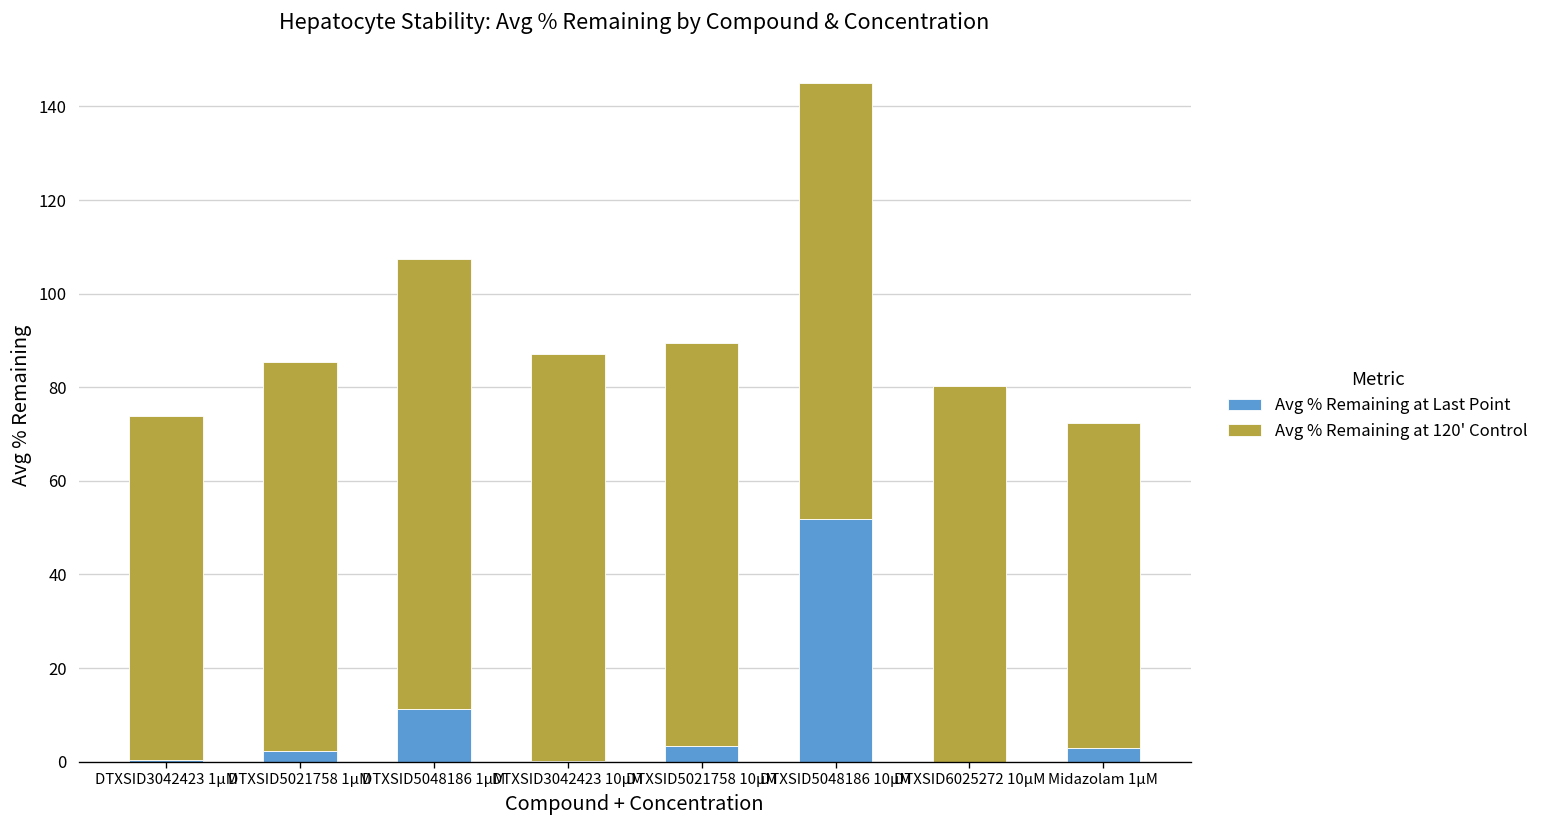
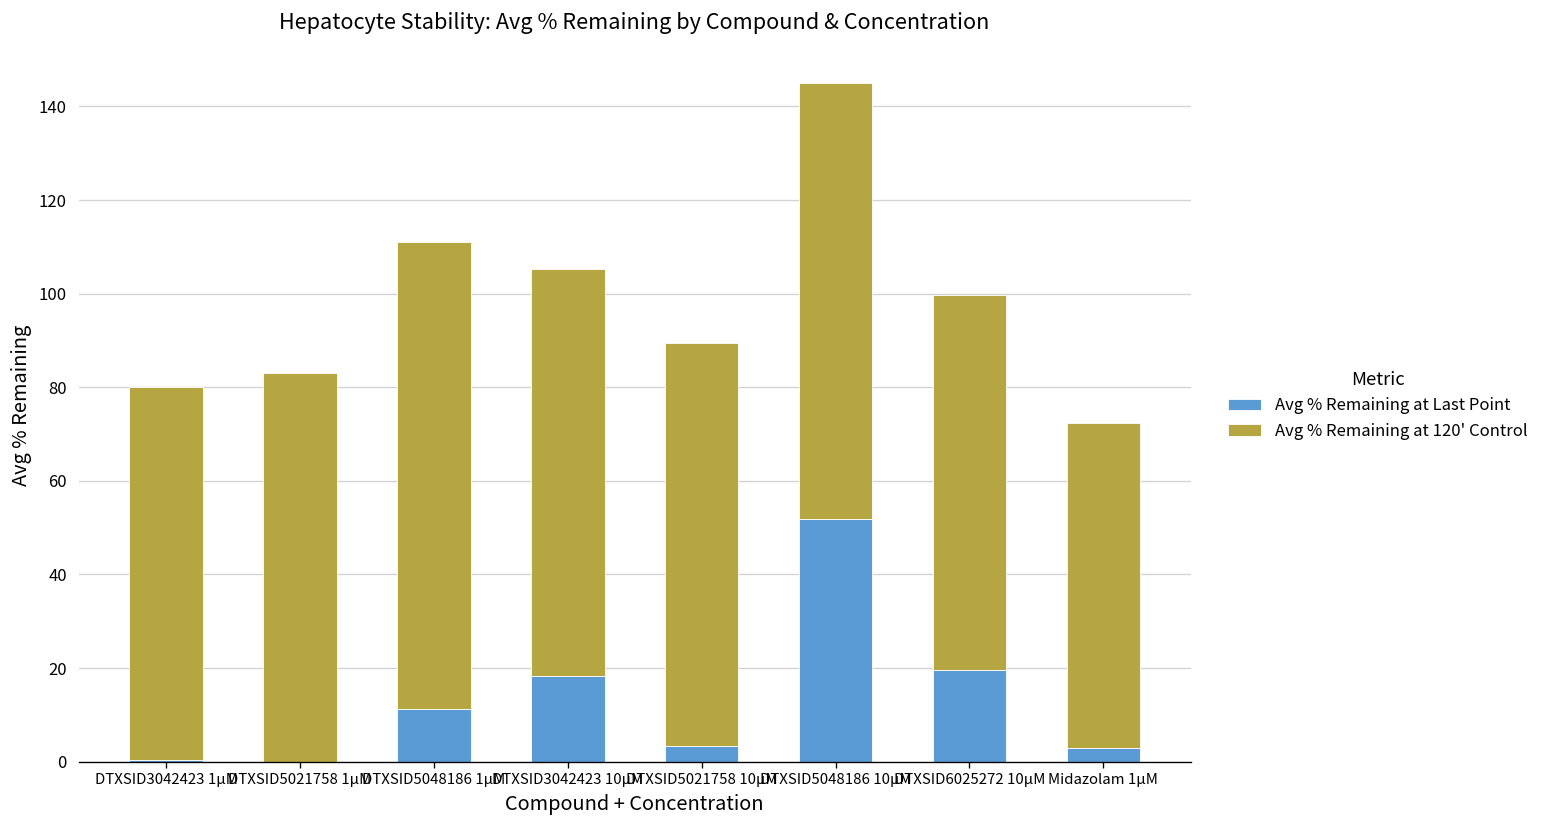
  {
    "Avg % Remaining at Last Point": {
-     "DTXSID5021758 1µM": 2,
+     "DTXSID5021758 1µM": 0,
      "DTXSID5048186 1µM": 11,
-     "DTXSID3042423 10µM": 0,
+     "DTXSID3042423 10µM": 18,
      "DTXSID5021758 10µM": 3,
      "DTXSID5048186 10µM": 52,
-     "DTXSID6025272 10µM": 0,
+     "DTXSID6025272 10µM": 20,
      "Midazolam 1µM": 3
    },
    "Avg % Remaining at 120' Control": {
-     "DTXSID3042423 1µM": 74,
+     "DTXSID3042423 1µM": 80,
      "DTXSID5021758 1µM": 83,
-     "DTXSID5048186 1µM": 96,
+     "DTXSID5048186 1µM": 100,
      "DTXSID3042423 10µM": 87,
      "DTXSID5021758 10µM": 86,
      "DTXSID5048186 10µM": 93,
      "DTXSID6025272 10µM": 80,
      "Midazolam 1µM": 69
    }
  }
